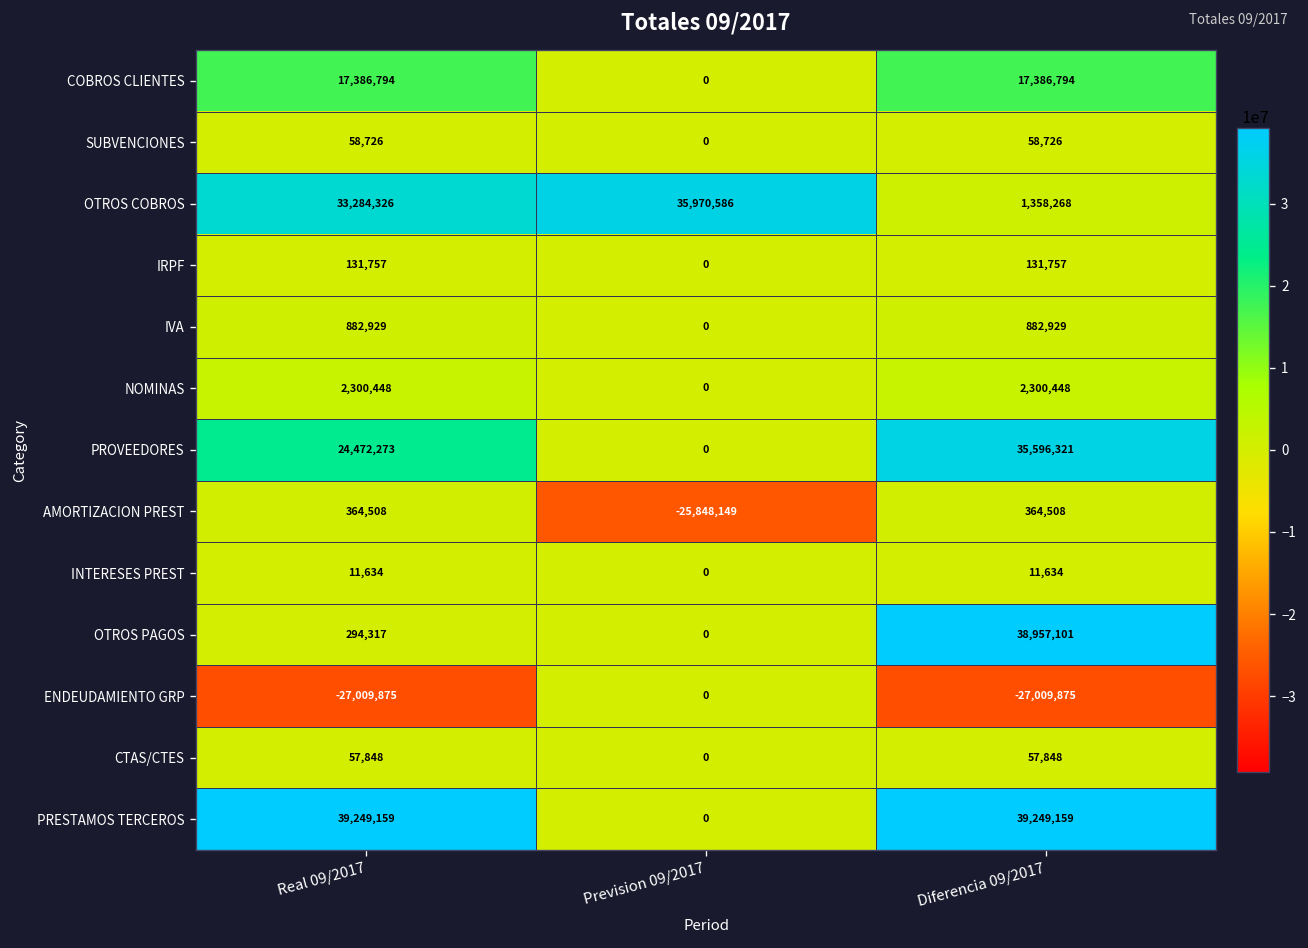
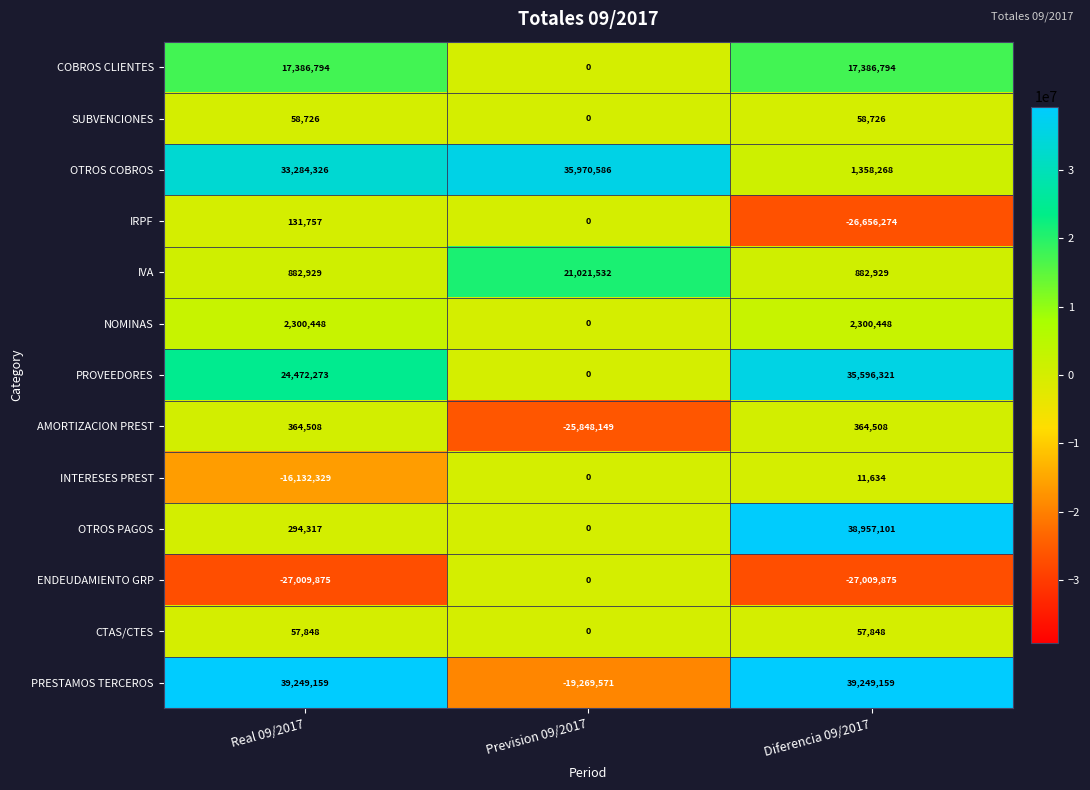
  {
    "COBROS CLIENTES": {
      "Real 09/2017": "17,386,794",
      "Prevision 09/2017": "0",
      "Diferencia 09/2017": "17,386,794"
    },
    "SUBVENCIONES": {
      "Real 09/2017": "58,726",
      "Prevision 09/2017": "0",
      "Diferencia 09/2017": "58,726"
    },
    "OTROS COBROS": {
      "Real 09/2017": "33,284,326",
      "Prevision 09/2017": "35,970,586",
      "Diferencia 09/2017": "1,358,268"
    },
    "IRPF": {
      "Real 09/2017": "131,757",
      "Prevision 09/2017": "0",
-     "Diferencia 09/2017": "131,757"
+     "Diferencia 09/2017": "-26,656,274"
    },
    "IVA": {
      "Real 09/2017": "882,929",
-     "Prevision 09/2017": "0",
+     "Prevision 09/2017": "21,021,532",
      "Diferencia 09/2017": "882,929"
    },
    "NOMINAS": {
      "Real 09/2017": "2,300,448",
      "Prevision 09/2017": "0",
      "Diferencia 09/2017": "2,300,448"
    },
    "PROVEEDORES": {
      "Real 09/2017": "24,472,273",
      "Prevision 09/2017": "0",
      "Diferencia 09/2017": "35,596,321"
    },
    "AMORTIZACION PREST": {
      "Real 09/2017": "364,508",
      "Prevision 09/2017": "-25,848,149",
      "Diferencia 09/2017": "364,508"
    },
    "INTERESES PREST": {
-     "Real 09/2017": "11,634",
+     "Real 09/2017": "-16,132,329",
      "Prevision 09/2017": "0",
      "Diferencia 09/2017": "11,634"
    },
    "OTROS PAGOS": {
      "Real 09/2017": "294,317",
      "Prevision 09/2017": "0",
      "Diferencia 09/2017": "38,957,101"
    },
    "ENDEUDAMIENTO GRP": {
      "Real 09/2017": "-27,009,875",
      "Prevision 09/2017": "0",
      "Diferencia 09/2017": "-27,009,875"
    },
    "CTAS/CTES": {
      "Real 09/2017": "57,848",
      "Prevision 09/2017": "0",
      "Diferencia 09/2017": "57,848"
    },
    "PRESTAMOS TERCEROS": {
      "Real 09/2017": "39,249,159",
-     "Prevision 09/2017": "0",
+     "Prevision 09/2017": "-19,269,571",
      "Diferencia 09/2017": "39,249,159"
    }
  }
